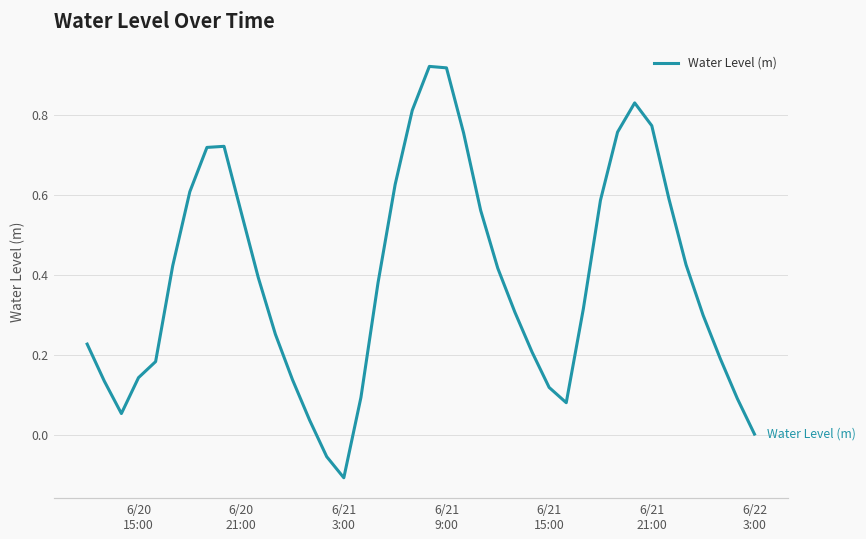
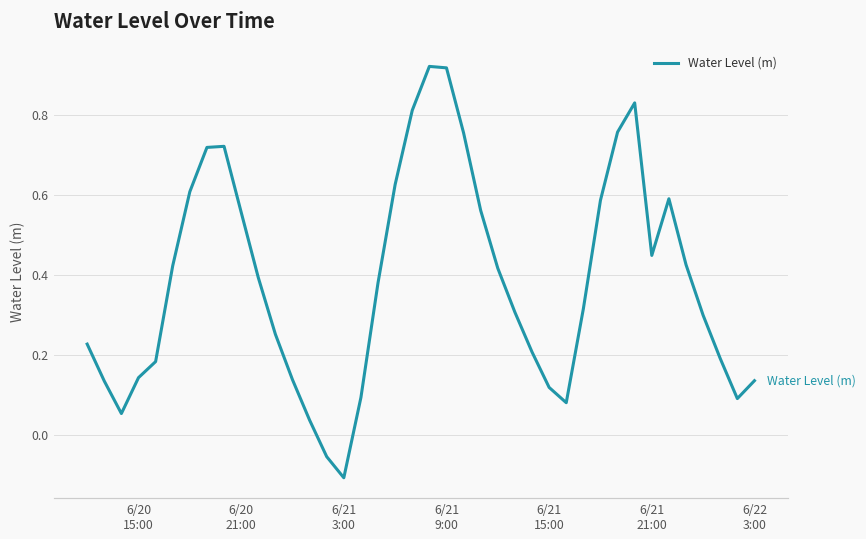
  {
    "6/20 15:00": 0.14,
    "6/20 21:00": 0.56,
    "6/21 3:00": -0.11,
    "6/21 9:00": 0.92,
    "6/21 15:00": 0.12,
-   "6/21 21:00": 0.77,
-   "6/22 3:00": 0.00
+   "6/21 21:00": 0.45,
+   "6/22 3:00": 0.14
  }
